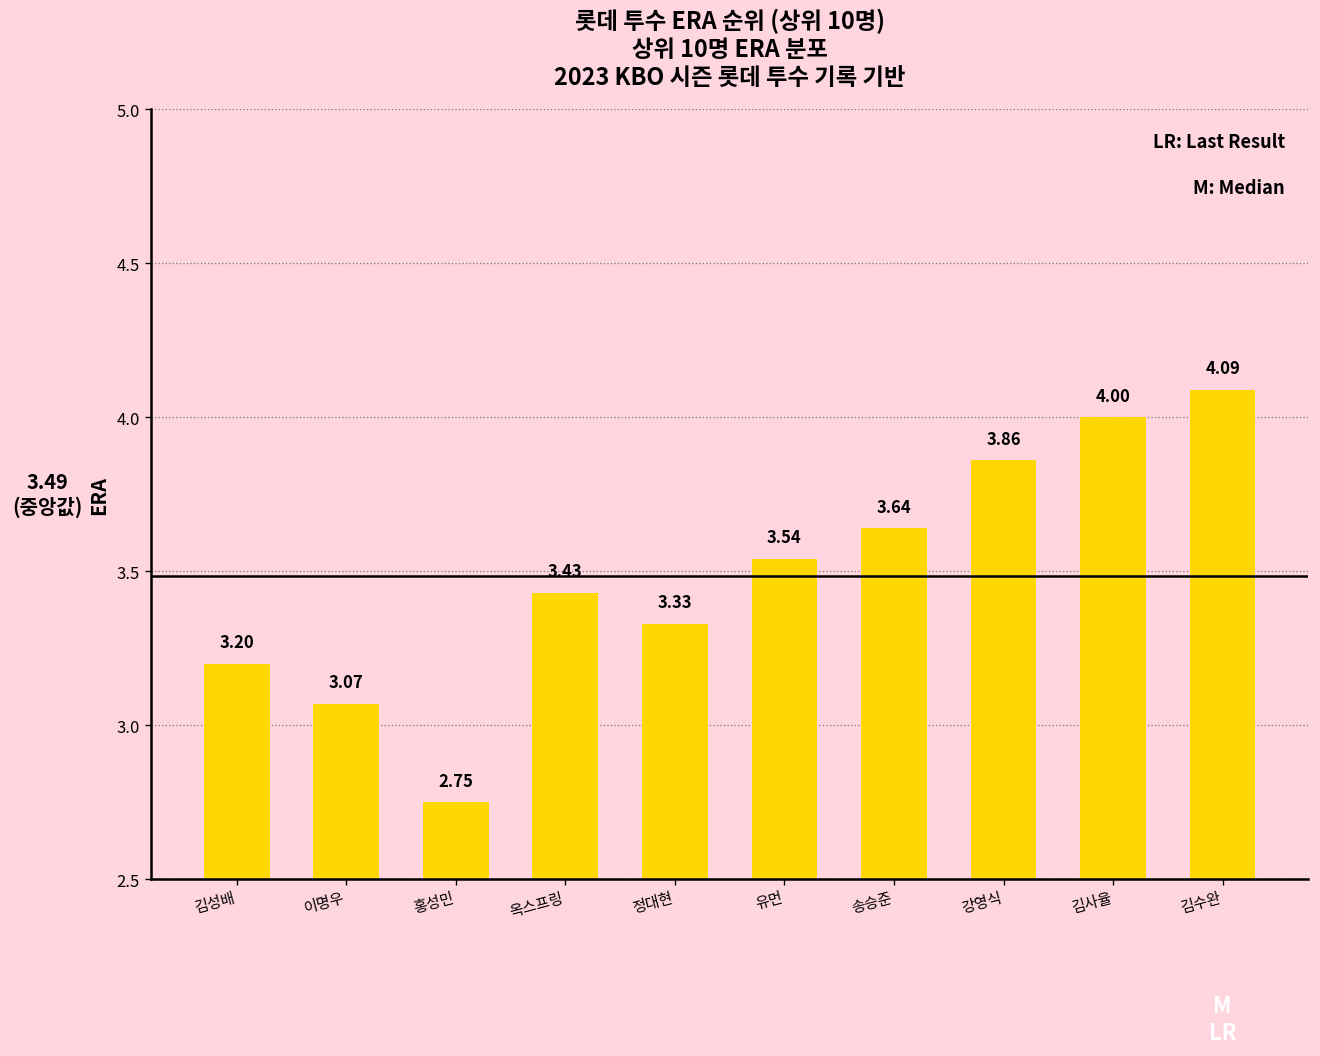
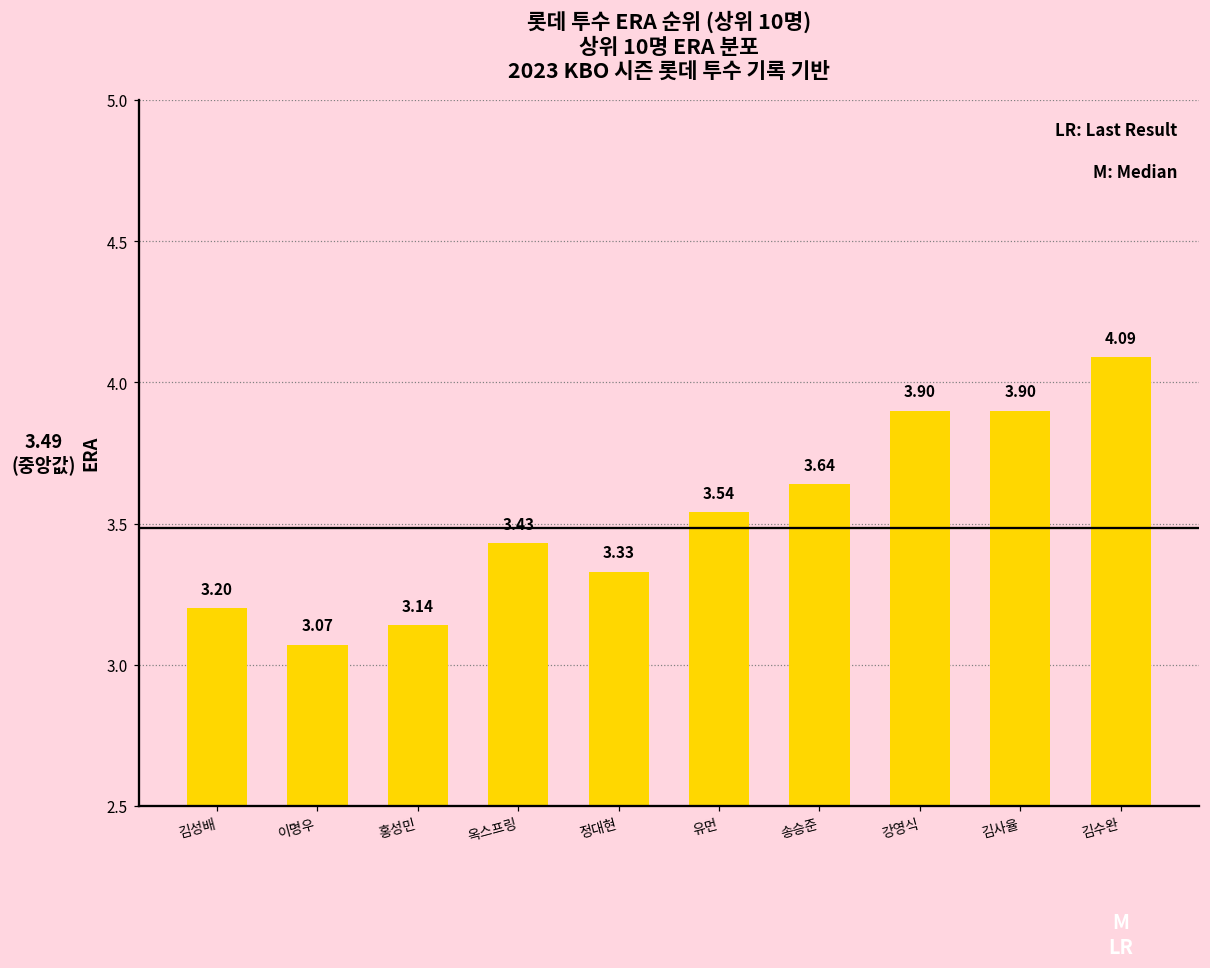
  {
    "김성배": 3.20,
    "이명우": 3.07,
-   "홍성민": 2.75,
+   "홍성민": 3.14,
    "옥스프링": 3.43,
    "정대현": 3.33,
    "유먼": 3.54,
    "송승준": 3.64,
-   "강영식": 3.86,
-   "김사율": 4.00,
+   "강영식": 3.90,
+   "김사율": 3.90,
    "김수완": 4.09
  }
